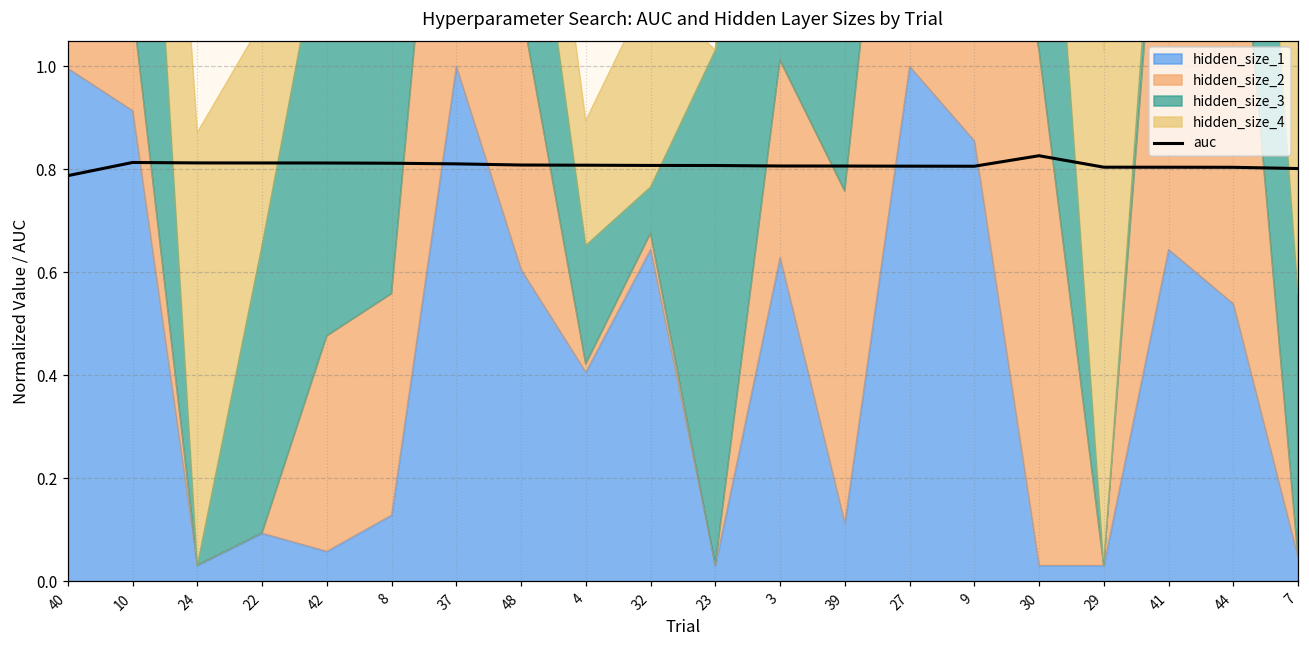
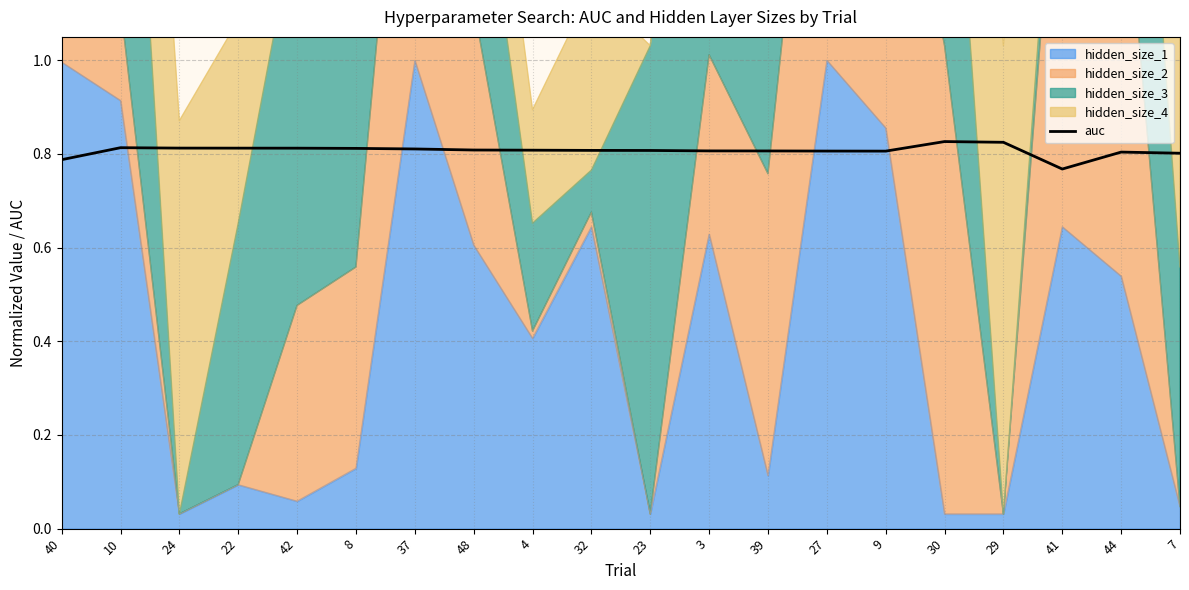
  {
    "hidden_size_1": {
      "40": 1.00,
      "10": 0.91,
      "42": 0.06,
      "8": 0.13,
      "37": 1.00,
      "48": 0.61,
      "4": 0.41,
      "32": 0.64,
      "3": 0.63,
      "39": 0.11,
      "27": 1.00,
      "9": 0.86,
      "30": 0.03,
      "41": 0.64,
      "44": 0.54
    },
    "hidden_size_3": {
      "22": 0.65,
      "4": 0.65,
      "32": 0.77,
      "7": 0.56
    },
    "auc": {
      "40": 0.79,
      "10": 0.81,
      "24": 0.81,
      "22": 0.81,
      "42": 0.81,
      "8": 0.81,
      "37": 0.81,
      "48": 0.81,
      "4": 0.81,
      "32": 0.81,
      "23": 0.81,
      "3": 0.81,
      "39": 0.81,
      "27": 0.81,
      "9": 0.81,
      "30": 0.83,
-     "29": 0.80,
-     "41": 0.80,
+     "29": 0.82,
+     "41": 0.77,
      "44": 0.80,
      "7": 0.80
    }
  }
